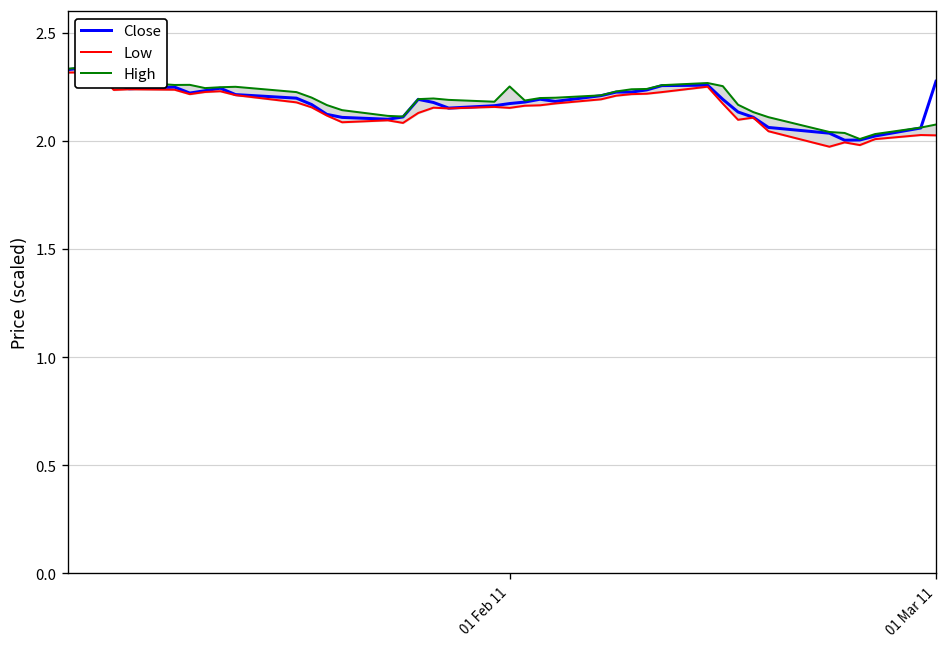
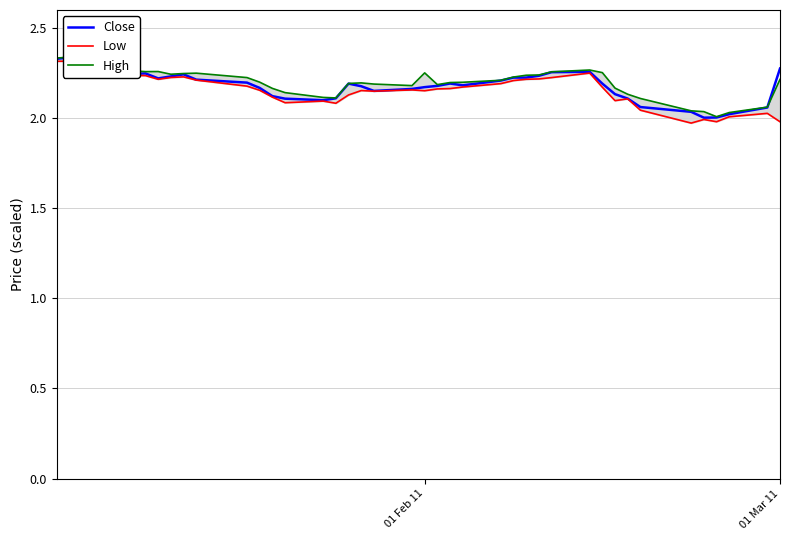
  {
    "Close": {
      "01 Feb 11": 2.17,
      "01 Mar 11": 2.28
    },
    "Low": {
      "01 Feb 11": 2.15,
-     "01 Mar 11": 2.03
+     "01 Mar 11": 1.98
    },
    "High": {
      "01 Feb 11": 2.25,
-     "01 Mar 11": 2.08
+     "01 Mar 11": 2.22
    }
  }
